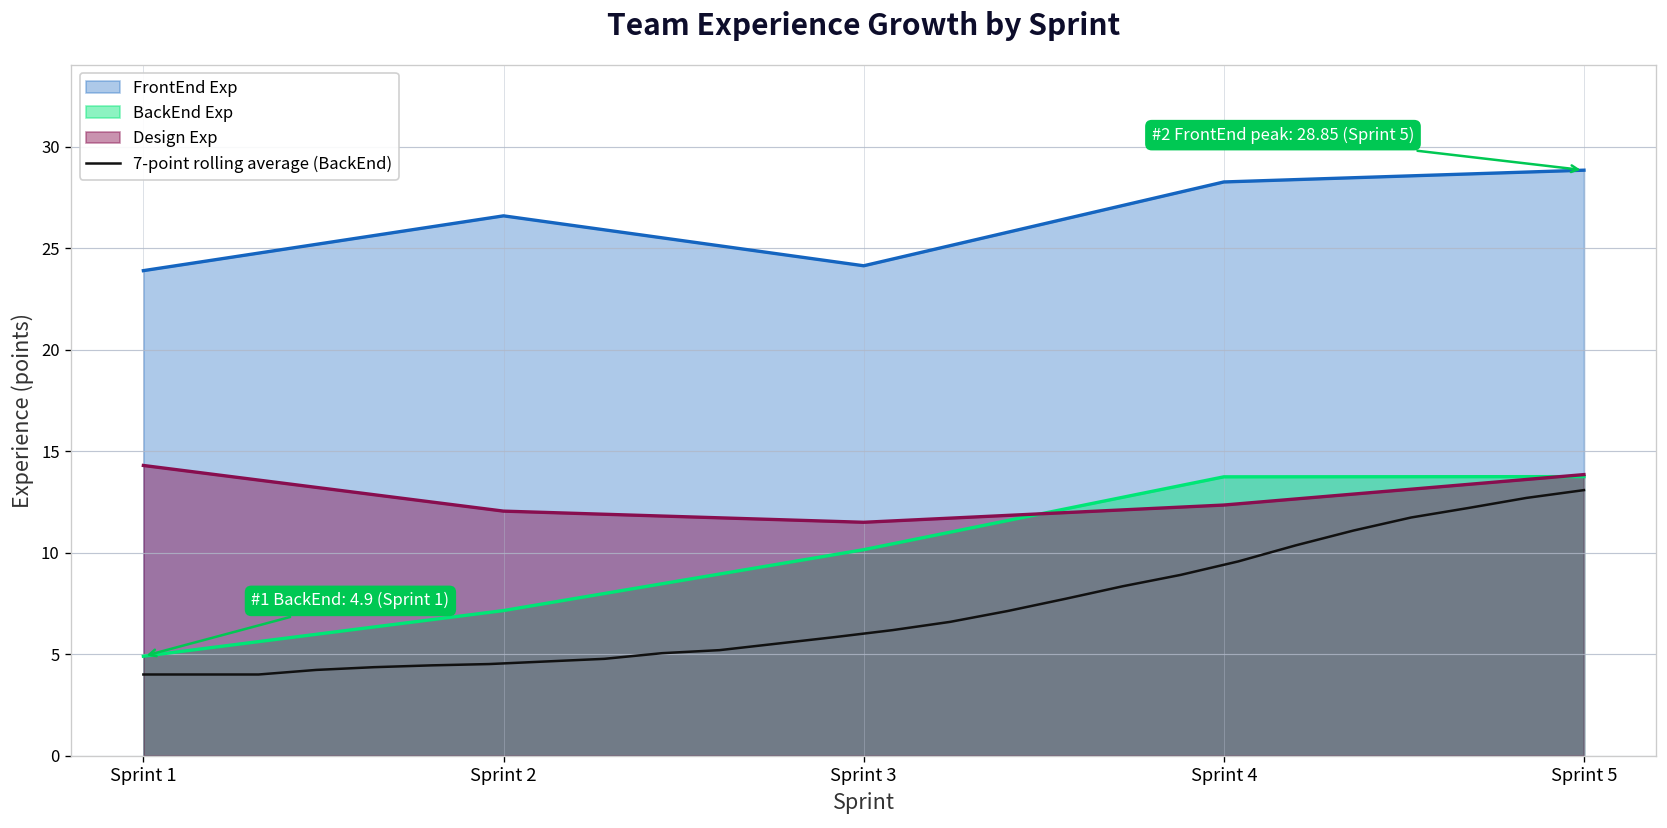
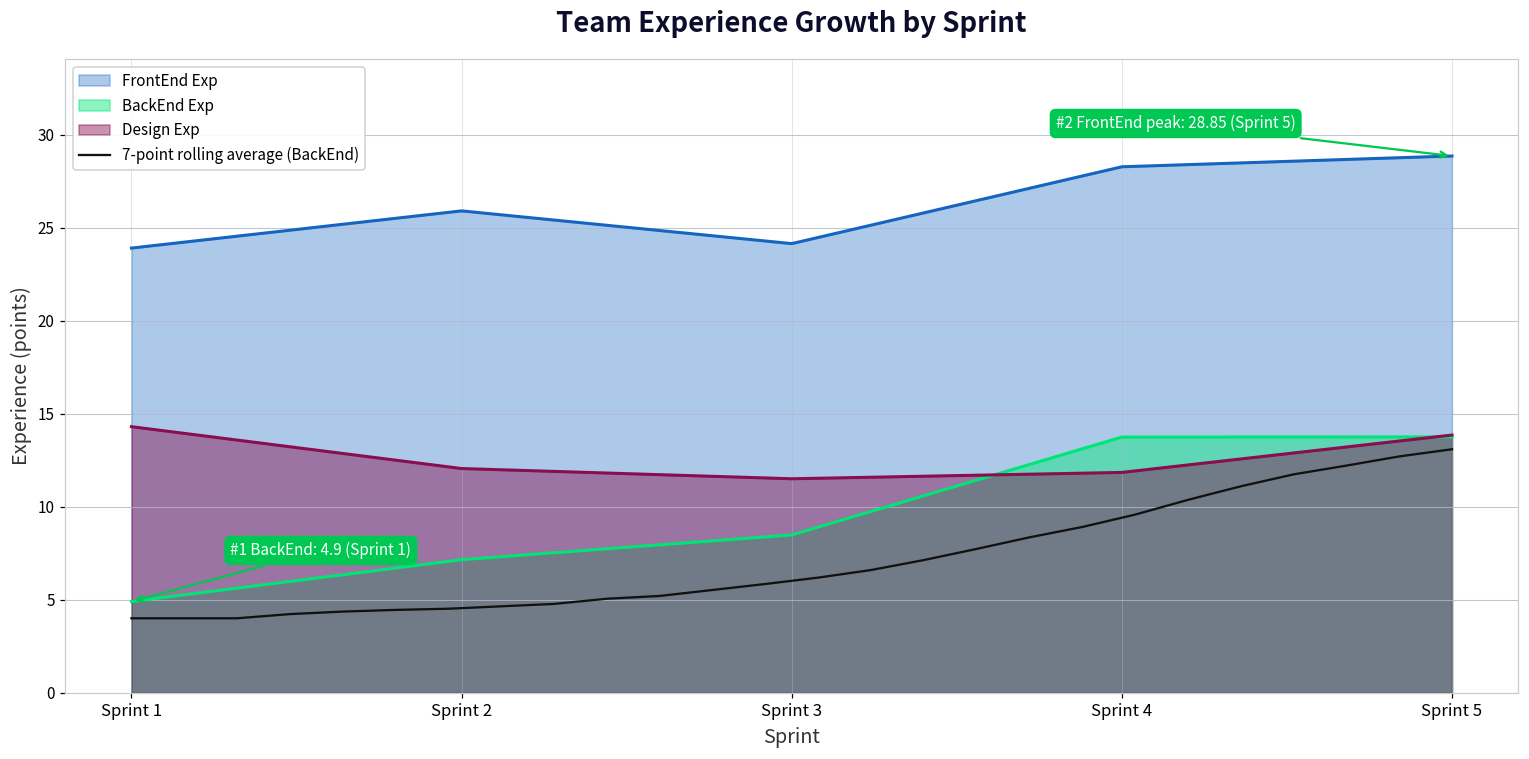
  {
    "FrontEnd Exp": {
      "Sprint 1": 23.9,
-     "Sprint 2": 26.6,
+     "Sprint 2": 25.9,
      "Sprint 3": 24.1,
      "Sprint 4": 28.3,
      "Sprint 5": 28.9
    },
    "BackEnd Exp": {
      "Sprint 2": 7.2,
-     "Sprint 3": 10.2,
+     "Sprint 3": 8.5,
      "Sprint 4": 13.7
    },
    "Design Exp": {
      "Sprint 1": 14.3,
      "Sprint 2": 12.1,
      "Sprint 3": 11.5,
-     "Sprint 4": 12.4
+     "Sprint 4": 11.8
    },
    "7-point rolling average (BackEnd)": {
      "Sprint 1": 4.0,
      "Sprint 5": 13.1
    }
  }
